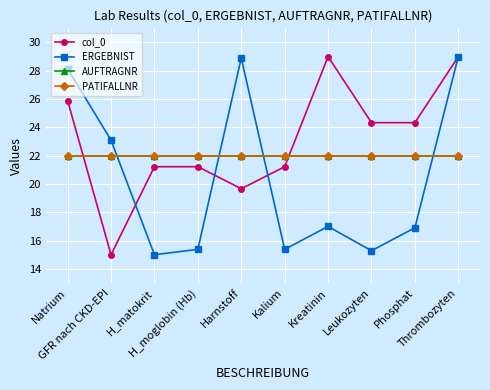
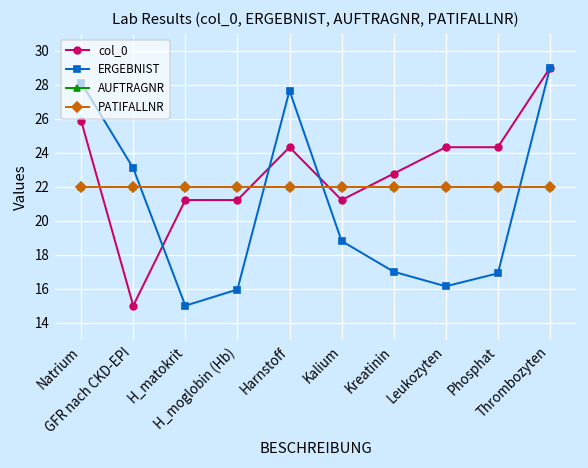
  {
    "col_0": {
      "Natrium": 25.9,
      "GFR nach CKD-EPI": 15.0,
      "H_matokrit": 21.2,
      "H_moglobin (Hb)": 21.2,
-     "Harnstoff": 19.7,
+     "Harnstoff": 24.3,
      "Kalium": 21.2,
-     "Kreatinin": 29.0,
+     "Kreatinin": 22.8,
      "Leukozyten": 24.3,
      "Phosphat": 24.3
    },
    "ERGEBNIST": {
      "GFR nach CKD-EPI": 23.1,
      "H_matokrit": 15.0,
-     "H_moglobin (Hb)": 15.4,
-     "Harnstoff": 28.9,
-     "Kalium": 15.4,
+     "H_moglobin (Hb)": 16.0,
+     "Harnstoff": 27.7,
+     "Kalium": 18.8,
      "Kreatinin": 17.0,
-     "Leukozyten": 15.3,
+     "Leukozyten": 16.1,
      "Phosphat": 16.9
    },
    "PATIFALLNR": {
      "Natrium": 22.0,
      "GFR nach CKD-EPI": 22.0,
      "H_matokrit": 22.0,
      "H_moglobin (Hb)": 22.0,
      "Harnstoff": 22.0,
      "Kalium": 22.0,
      "Kreatinin": 22.0,
      "Leukozyten": 22.0,
      "Phosphat": 22.0,
      "Thrombozyten": 22.0
    }
  }
